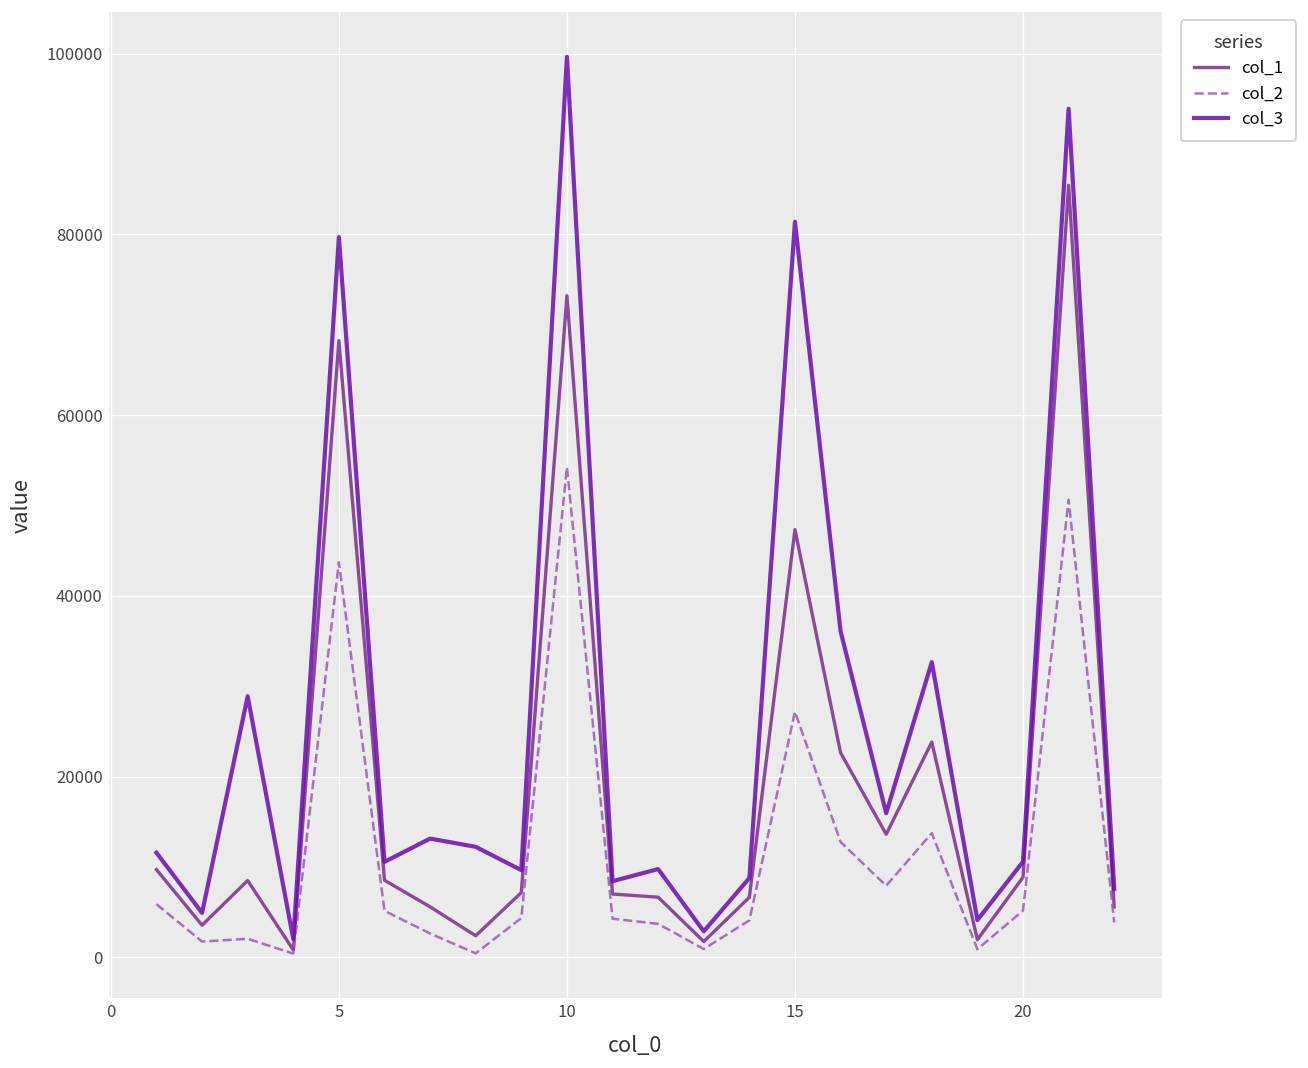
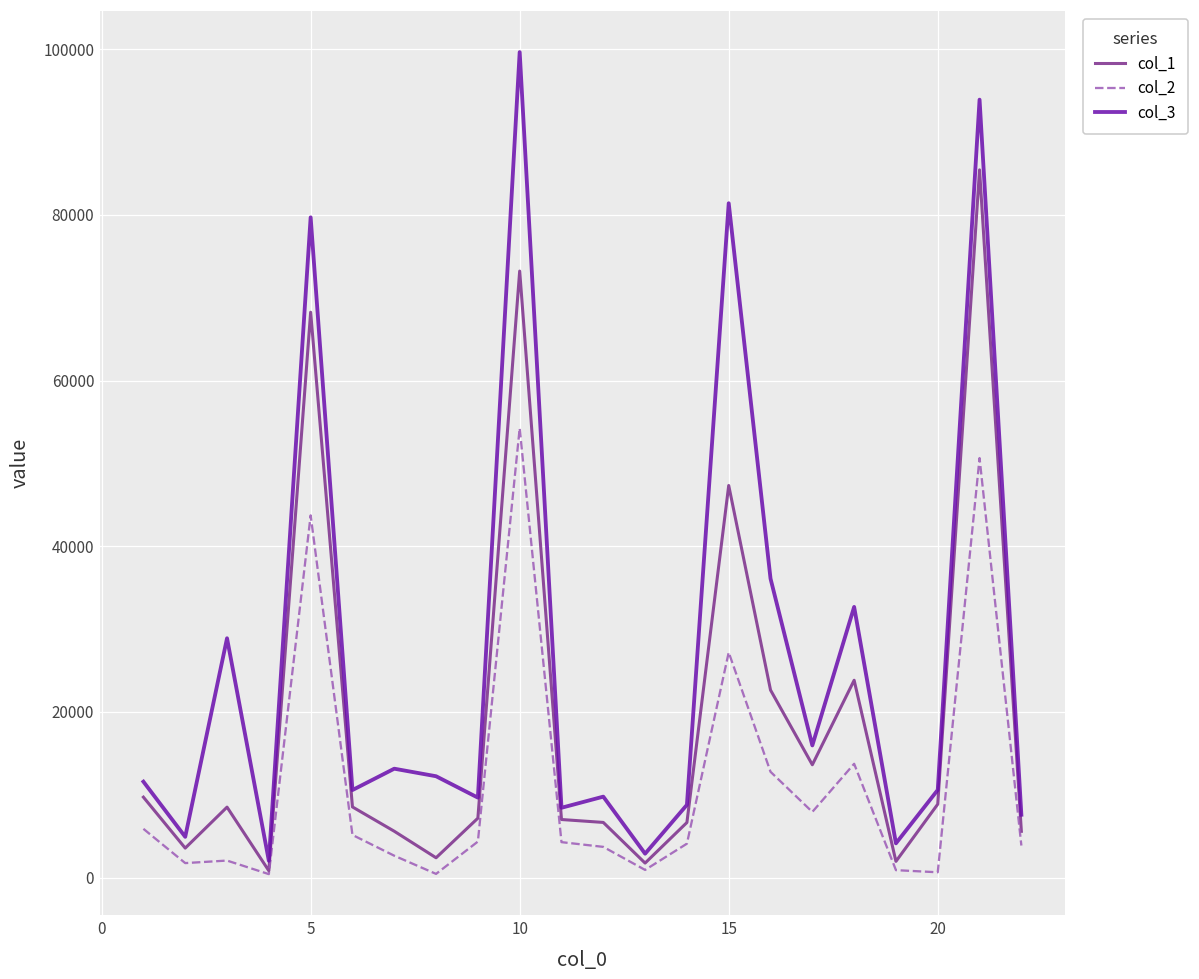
  {
    "col_2": {
      "5": 44000,
      "10": 54000,
      "15": 27000,
-     "20": 5000
+     "20": 1000
    }
  }
